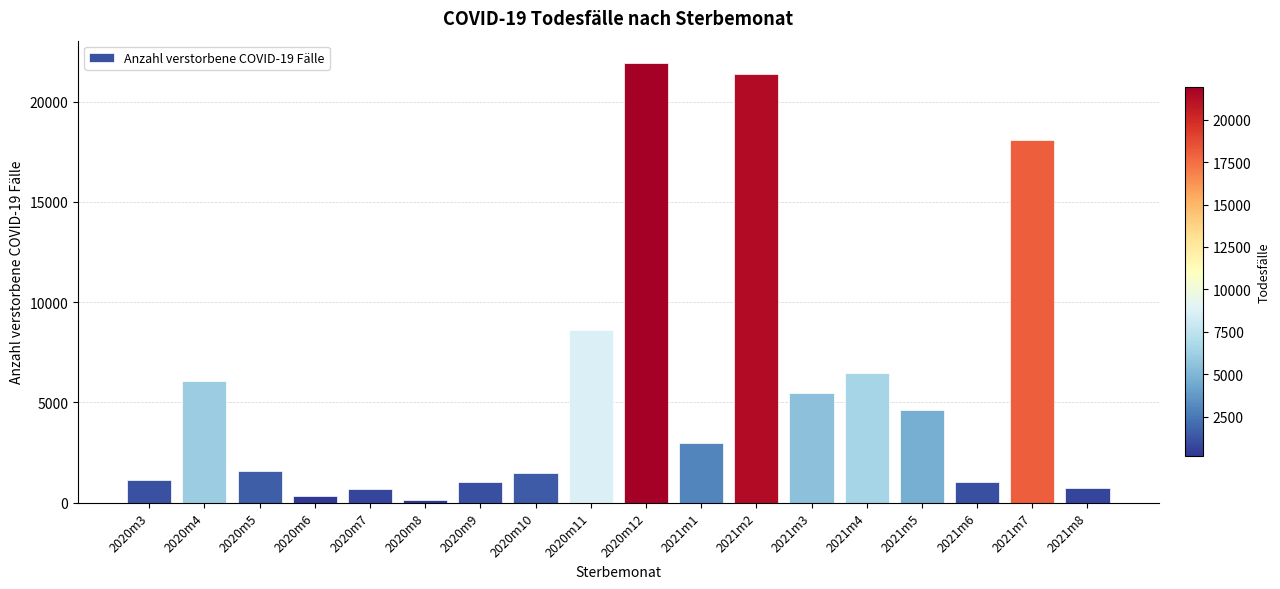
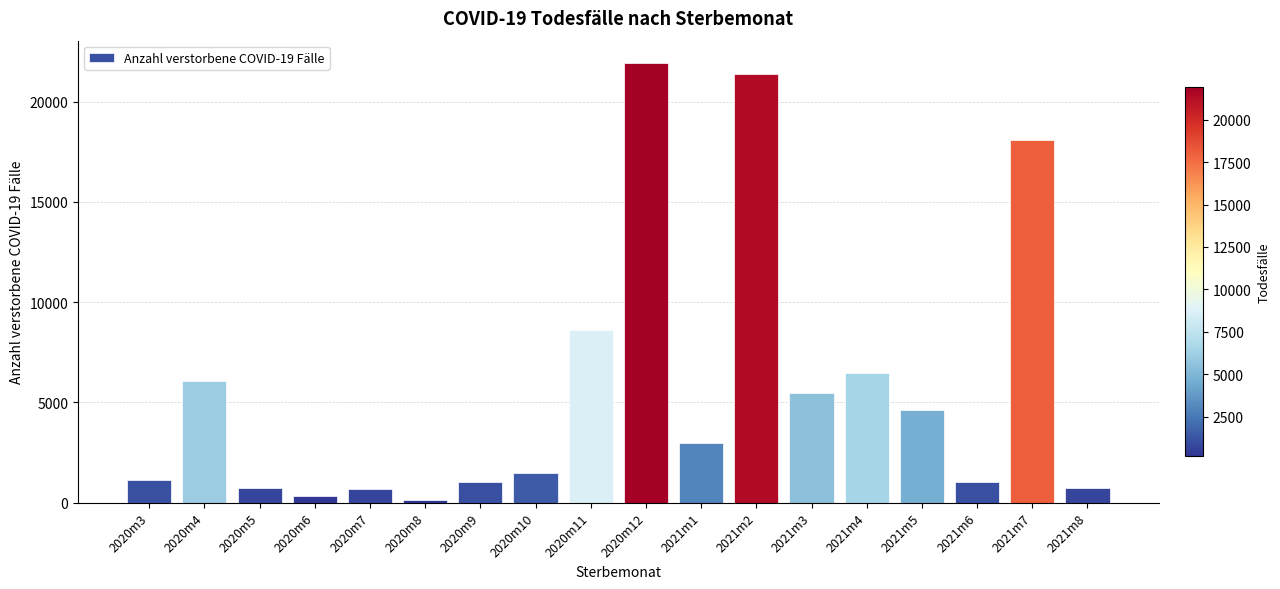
  {
    "2020m3": 1100,
    "2020m4": 6100,
-   "2020m5": 1600,
+   "2020m5": 700,
    "2020m6": 300,
    "2020m7": 700,
    "2020m8": 200,
    "2020m9": 1000,
    "2020m10": 1500,
    "2020m11": 8600,
    "2020m12": 21900,
    "2021m1": 3000,
    "2021m2": 21400,
    "2021m3": 5500,
    "2021m4": 6500,
    "2021m5": 4600,
    "2021m6": 1000,
    "2021m7": 18100,
    "2021m8": 700
  }
